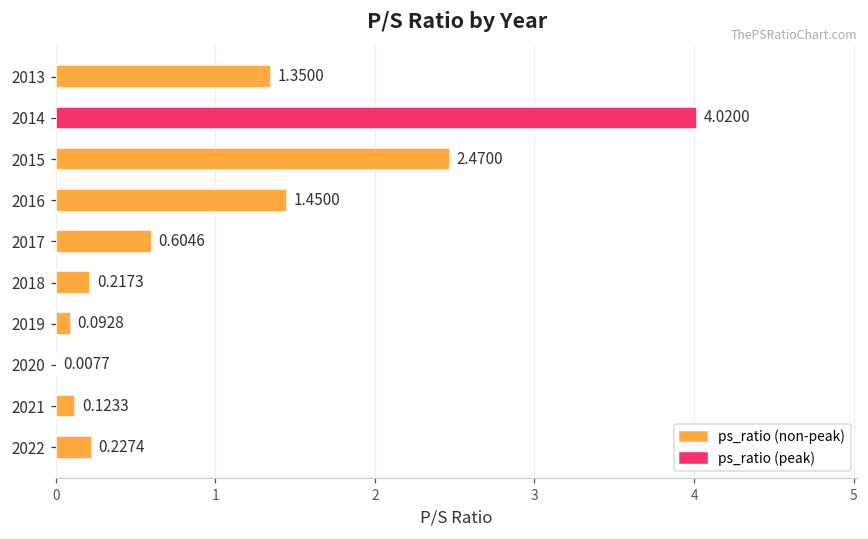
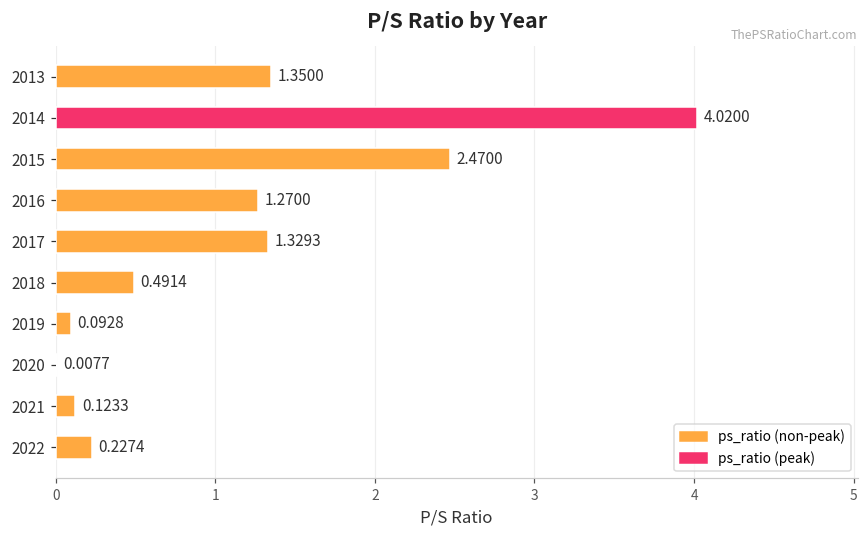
  {
    "2013": 1.3500,
    "2014": 4.0200,
    "2015": 2.4700,
-   "2016": 1.4500,
-   "2017": 0.6046,
-   "2018": 0.2173,
+   "2016": 1.2700,
+   "2017": 1.3293,
+   "2018": 0.4914,
    "2019": 0.0928,
    "2020": 0.0077,
    "2021": 0.1233,
    "2022": 0.2274
  }
